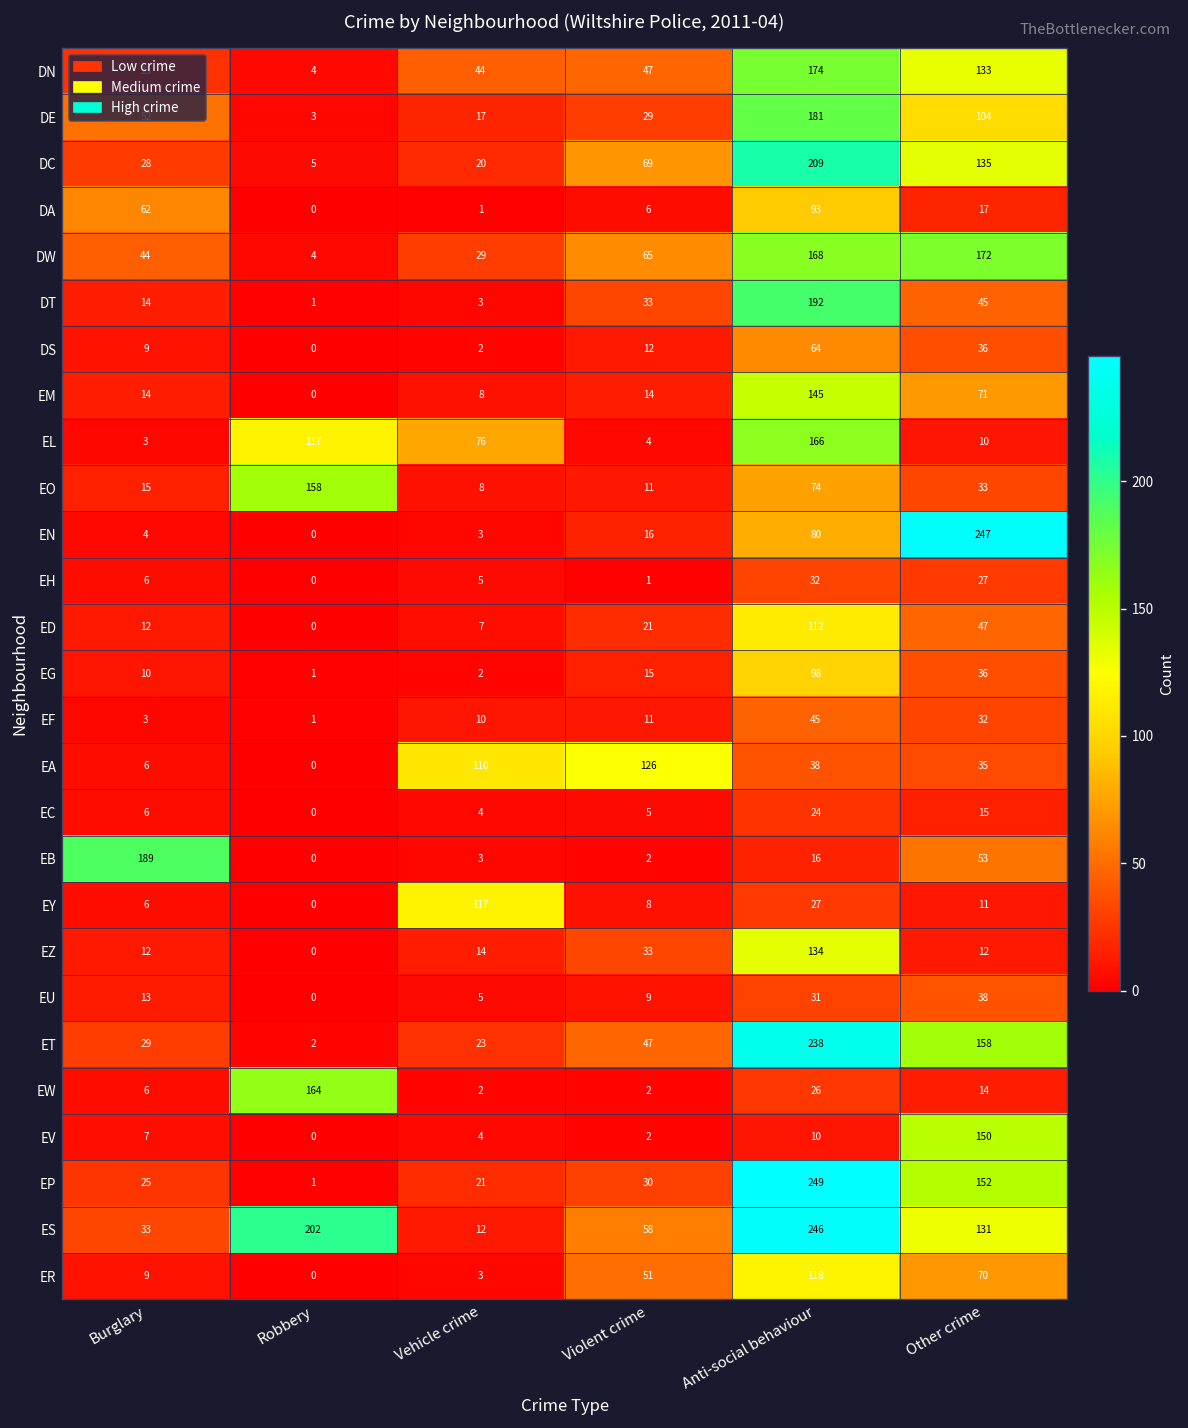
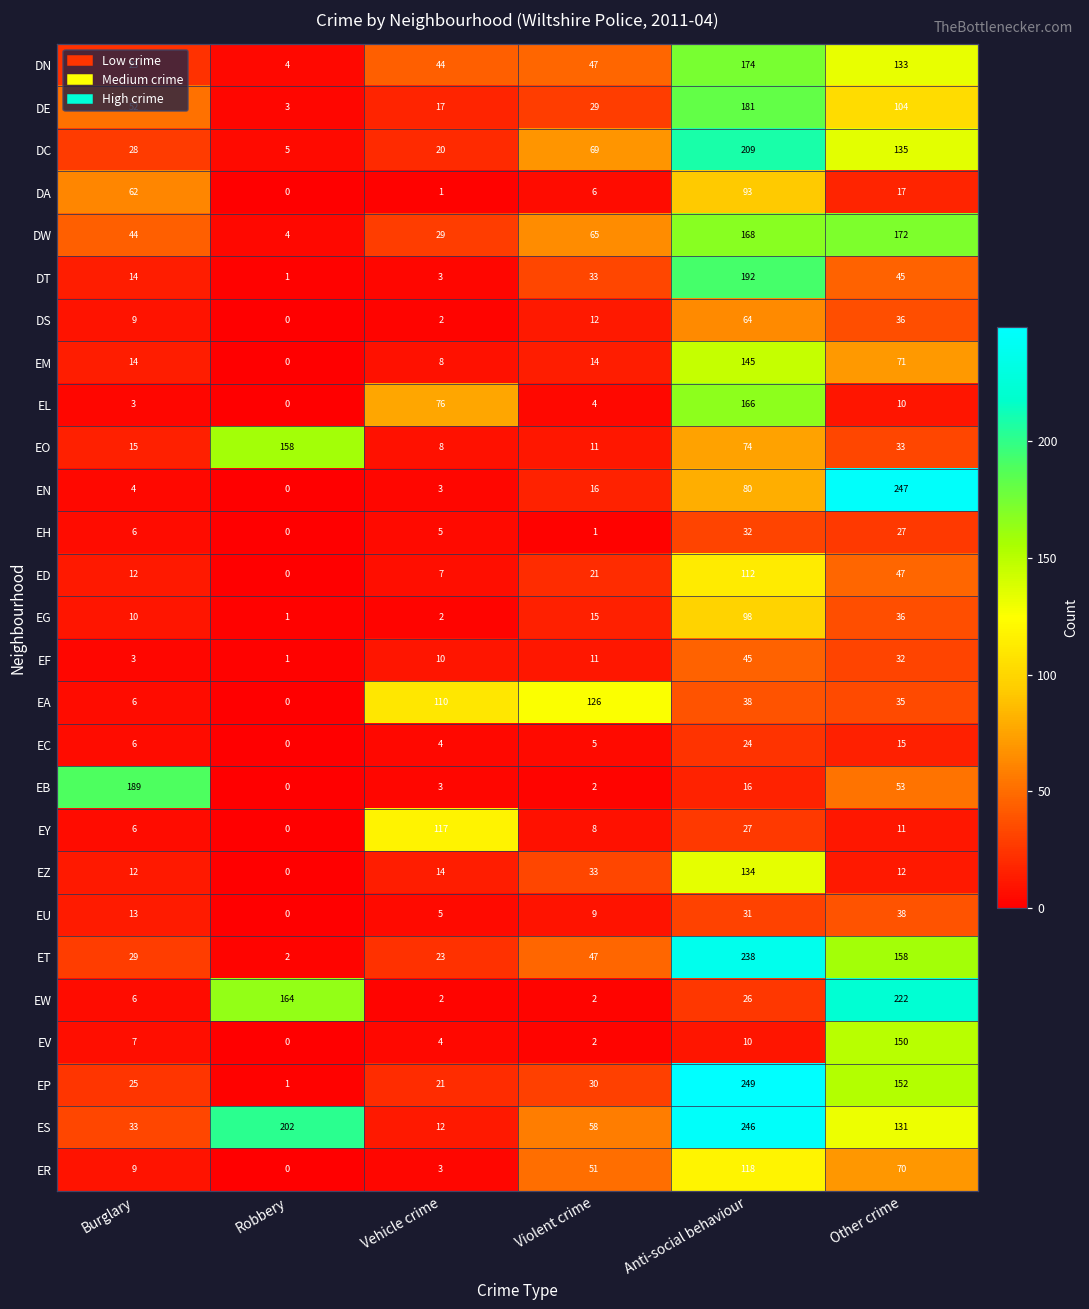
  {
    "DN": {
      "Robbery": 4,
      "Vehicle crime": 44,
      "Violent crime": 47,
      "Anti-social behaviour": 174,
      "Other crime": 133
    },
    "DE": {
      "Robbery": 3,
      "Vehicle crime": 17,
      "Violent crime": 29,
      "Anti-social behaviour": 181,
      "Other crime": 104
    },
    "DC": {
      "Burglary": 28,
      "Robbery": 5,
      "Vehicle crime": 20,
      "Violent crime": 69,
      "Anti-social behaviour": 209,
      "Other crime": 135
    },
    "DA": {
      "Burglary": 62,
      "Robbery": 0,
      "Vehicle crime": 1,
      "Violent crime": 6,
      "Anti-social behaviour": 93,
      "Other crime": 17
    },
    "DW": {
      "Burglary": 44,
      "Robbery": 4,
      "Vehicle crime": 29,
      "Violent crime": 65,
      "Anti-social behaviour": 168,
      "Other crime": 172
    },
    "DT": {
      "Burglary": 14,
      "Robbery": 1,
      "Vehicle crime": 3,
      "Violent crime": 33,
      "Anti-social behaviour": 192,
      "Other crime": 45
    },
    "DS": {
      "Burglary": 9,
      "Robbery": 0,
      "Vehicle crime": 2,
      "Violent crime": 12,
      "Anti-social behaviour": 64,
      "Other crime": 36
    },
    "EM": {
      "Burglary": 14,
      "Robbery": 0,
      "Vehicle crime": 8,
      "Violent crime": 14,
      "Anti-social behaviour": 145,
      "Other crime": 71
    },
    "EL": {
      "Burglary": 3,
-     "Robbery": 117,
+     "Robbery": 0,
      "Vehicle crime": 76,
      "Violent crime": 4,
      "Anti-social behaviour": 166,
      "Other crime": 10
    },
    "EO": {
      "Burglary": 15,
      "Robbery": 158,
      "Vehicle crime": 8,
      "Violent crime": 11,
      "Anti-social behaviour": 74,
      "Other crime": 33
    },
    "EN": {
      "Burglary": 4,
      "Robbery": 0,
      "Vehicle crime": 3,
      "Violent crime": 16,
      "Anti-social behaviour": 80,
      "Other crime": 247
    },
    "EH": {
      "Burglary": 6,
      "Robbery": 0,
      "Vehicle crime": 5,
      "Violent crime": 1,
      "Anti-social behaviour": 32,
      "Other crime": 27
    },
    "ED": {
      "Burglary": 12,
      "Robbery": 0,
      "Vehicle crime": 7,
      "Violent crime": 21,
      "Anti-social behaviour": 112,
      "Other crime": 47
    },
    "EG": {
      "Burglary": 10,
      "Robbery": 1,
      "Vehicle crime": 2,
      "Violent crime": 15,
      "Anti-social behaviour": 98,
      "Other crime": 36
    },
    "EF": {
      "Burglary": 3,
      "Robbery": 1,
      "Vehicle crime": 10,
      "Violent crime": 11,
      "Anti-social behaviour": 45,
      "Other crime": 32
    },
    "EA": {
      "Burglary": 6,
      "Robbery": 0,
      "Vehicle crime": 110,
      "Violent crime": 126,
      "Anti-social behaviour": 38,
      "Other crime": 35
    },
    "EC": {
      "Burglary": 6,
      "Robbery": 0,
      "Vehicle crime": 4,
      "Violent crime": 5,
      "Anti-social behaviour": 24,
      "Other crime": 15
    },
    "EB": {
      "Burglary": 189,
      "Robbery": 0,
      "Vehicle crime": 3,
      "Violent crime": 2,
      "Anti-social behaviour": 16,
      "Other crime": 53
    },
    "EY": {
      "Burglary": 6,
      "Robbery": 0,
      "Vehicle crime": 117,
      "Violent crime": 8,
      "Anti-social behaviour": 27,
      "Other crime": 11
    },
    "EZ": {
      "Burglary": 12,
      "Robbery": 0,
      "Vehicle crime": 14,
      "Violent crime": 33,
      "Anti-social behaviour": 134,
      "Other crime": 12
    },
    "EU": {
      "Burglary": 13,
      "Robbery": 0,
      "Vehicle crime": 5,
      "Violent crime": 9,
      "Anti-social behaviour": 31,
      "Other crime": 38
    },
    "ET": {
      "Burglary": 29,
      "Robbery": 2,
      "Vehicle crime": 23,
      "Violent crime": 47,
      "Anti-social behaviour": 238,
      "Other crime": 158
    },
    "EW": {
      "Burglary": 6,
      "Robbery": 164,
      "Vehicle crime": 2,
      "Violent crime": 2,
      "Anti-social behaviour": 26,
-     "Other crime": 14
+     "Other crime": 222
    },
    "EV": {
      "Burglary": 7,
      "Robbery": 0,
      "Vehicle crime": 4,
      "Violent crime": 2,
      "Anti-social behaviour": 10,
      "Other crime": 150
    },
    "EP": {
      "Burglary": 25,
      "Robbery": 1,
      "Vehicle crime": 21,
      "Violent crime": 30,
      "Anti-social behaviour": 249,
      "Other crime": 152
    },
    "ES": {
      "Burglary": 33,
      "Robbery": 202,
      "Vehicle crime": 12,
      "Violent crime": 58,
      "Anti-social behaviour": 246,
      "Other crime": 131
    },
    "ER": {
      "Burglary": 9,
      "Robbery": 0,
      "Vehicle crime": 3,
      "Violent crime": 51,
      "Anti-social behaviour": 118,
      "Other crime": 70
    }
  }
